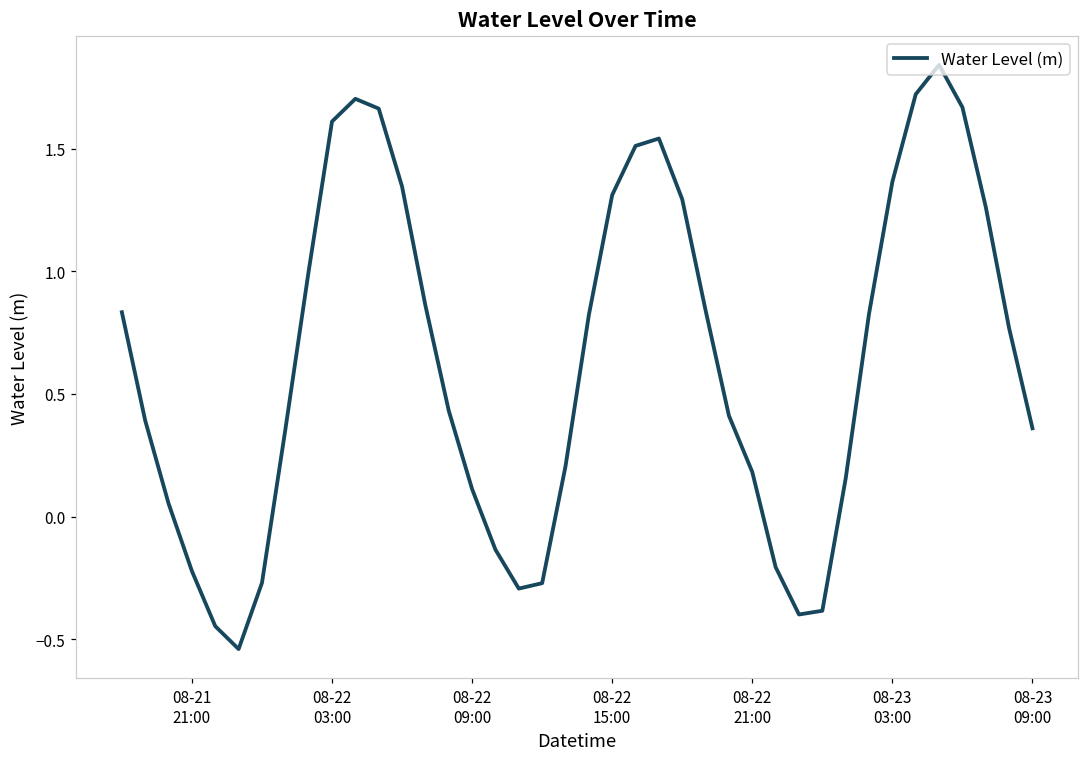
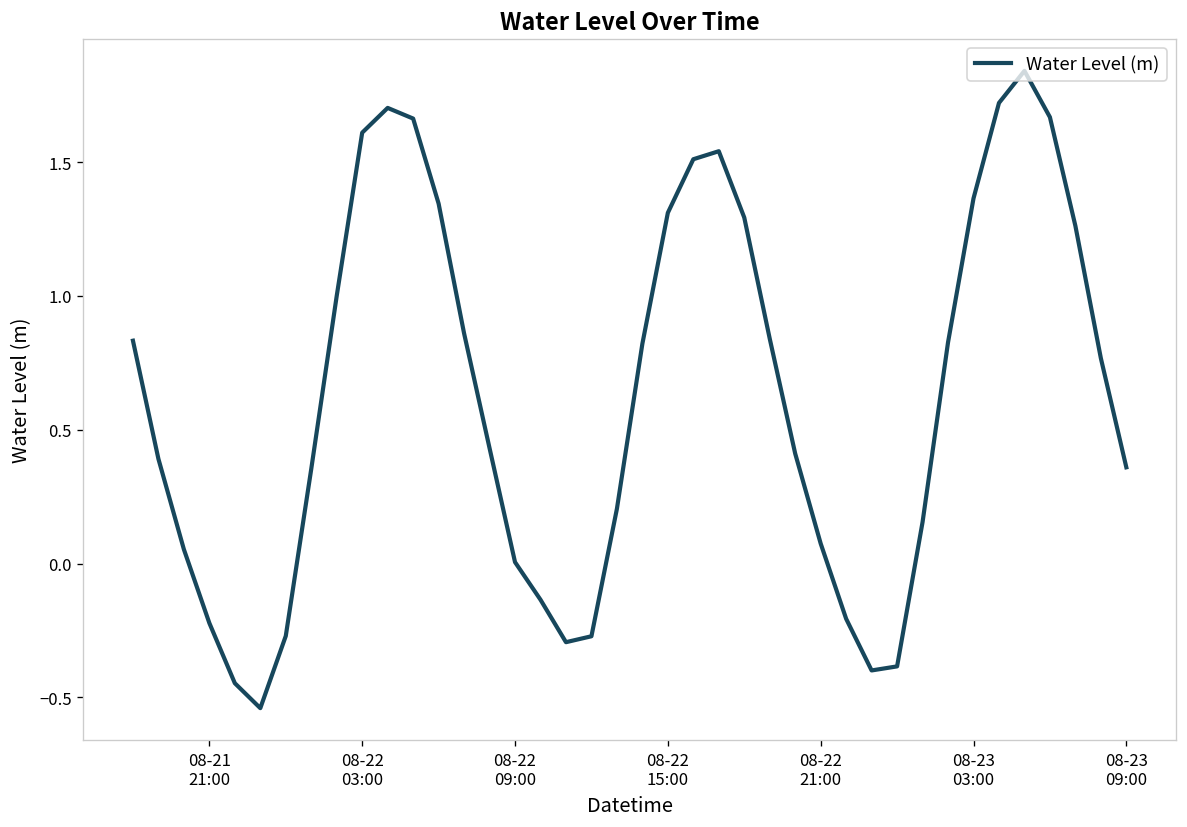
  {
    "08-21 21:00": -0.22,
    "08-22 03:00": 1.61,
-   "08-22 09:00": 0.11,
+   "08-22 09:00": 0.01,
    "08-22 15:00": 1.31,
-   "08-22 21:00": 0.18,
+   "08-22 21:00": 0.08,
    "08-23 03:00": 1.36,
    "08-23 09:00": 0.36
  }
